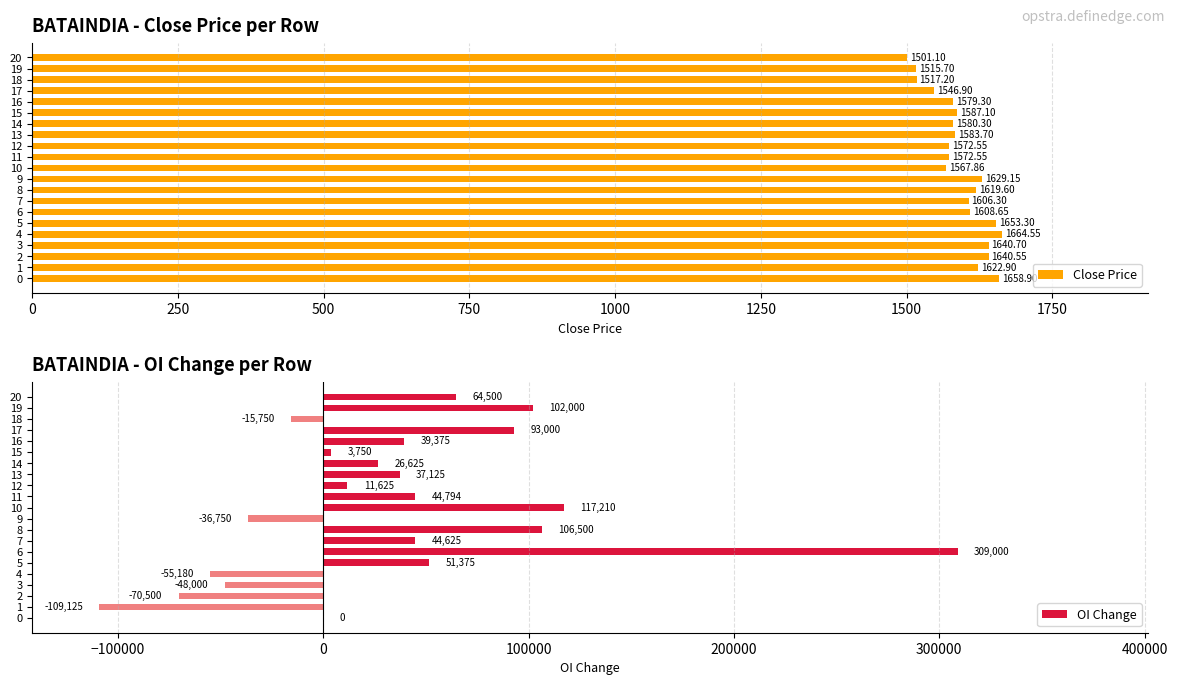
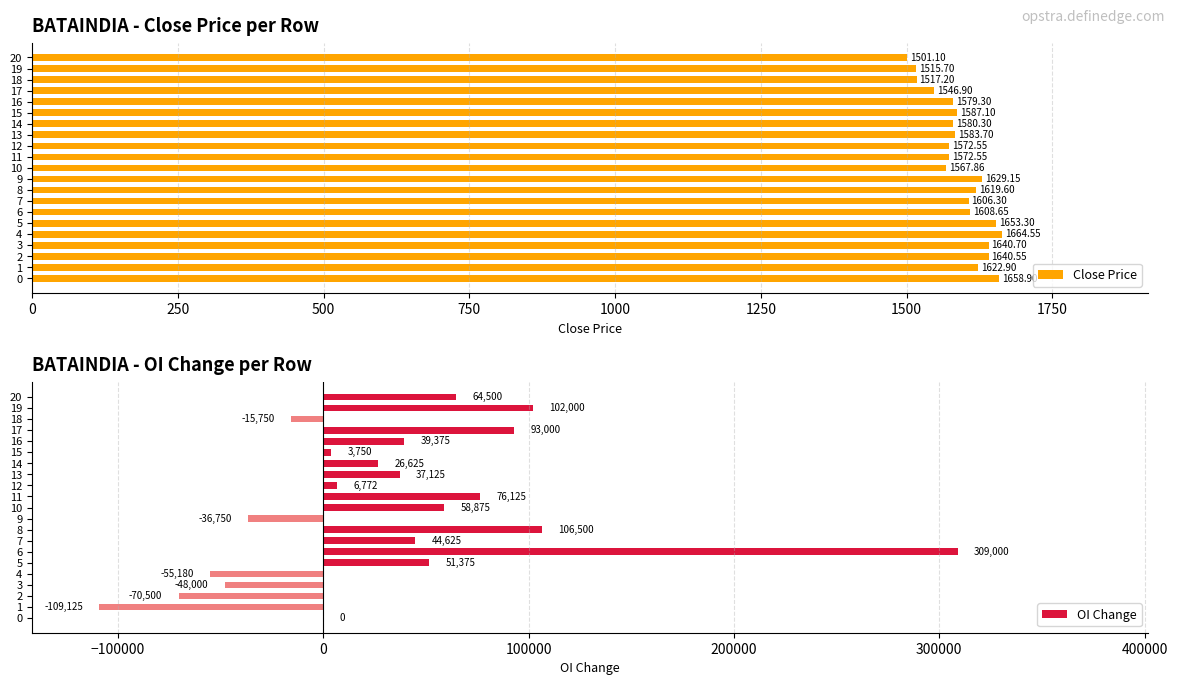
  {
    "BATAINDIA - Close Price per Row": {
      "20": "1501.10",
      "19": "1515.70",
      "18": "1517.20",
      "17": "1546.90",
      "16": "1579.30",
      "15": "1587.10",
      "14": "1580.30",
      "13": "1583.70",
      "12": "1572.55",
      "11": "1572.55",
      "10": "1567.86",
      "9": "1629.15",
      "8": "1619.60",
      "7": "1606.30",
      "6": "1608.65",
      "5": "1653.30",
      "4": "1664.55",
      "3": "1640.70",
      "2": "1640.55",
      "1": "1622.90"
    },
    "BATAINDIA - OI Change per Row": {
      "20": "64,500",
      "19": "102,000",
      "18": "-15,750",
      "17": "93,000",
      "16": "39,375",
      "15": "3,750",
      "14": "26,625",
      "13": "37,125",
-     "12": "11,625",
-     "11": "44,794",
-     "10": "117,210",
+     "12": "6,772",
+     "11": "76,125",
+     "10": "58,875",
      "9": "-36,750",
      "8": "106,500",
      "7": "44,625",
      "6": "309,000",
      "5": "51,375",
      "4": "-55,180",
      "3": "-48,000",
      "2": "-70,500",
      "1": "-109,125",
      "0": "0"
    }
  }
